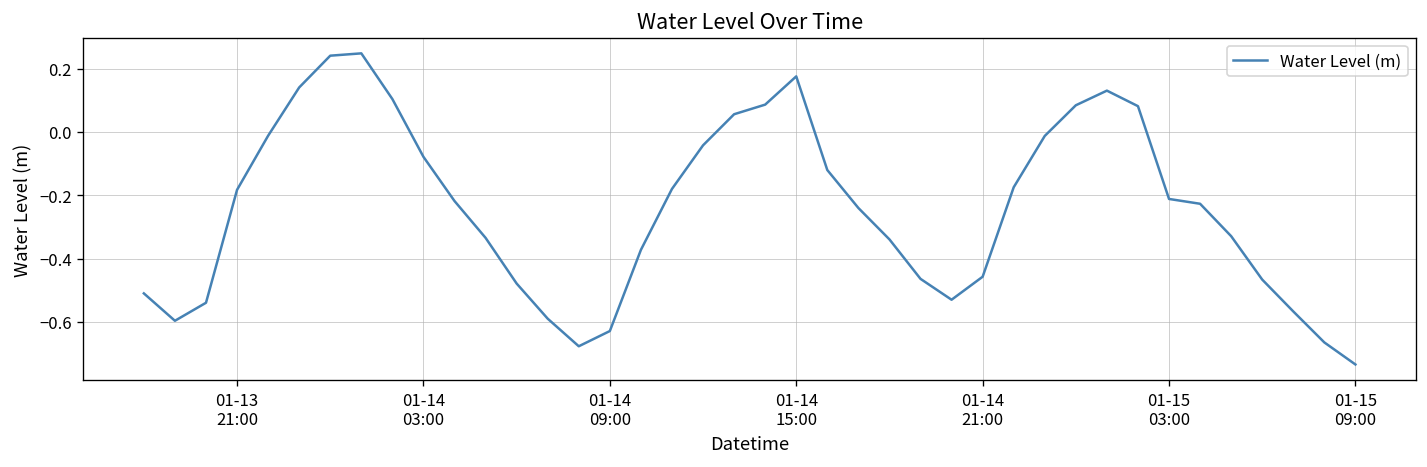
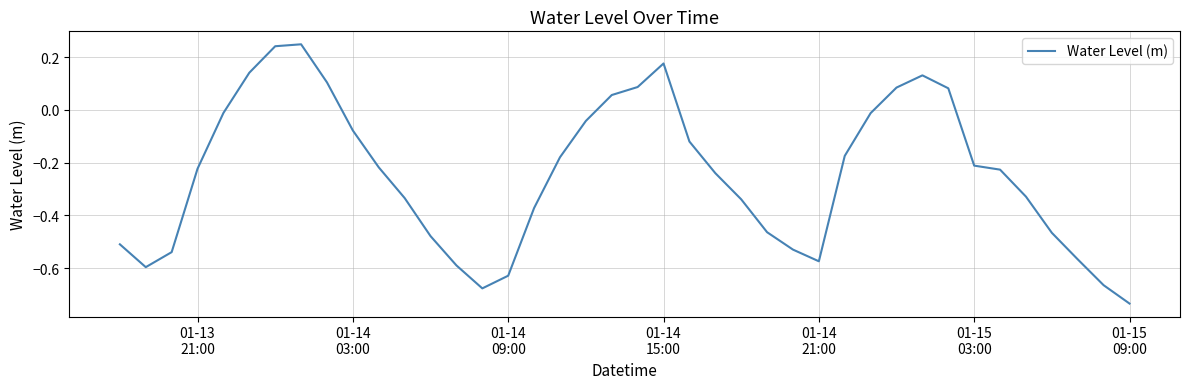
  {
-   "01-13 21:00": -0.18,
+   "01-13 21:00": -0.22,
    "01-14 03:00": -0.08,
    "01-14 09:00": -0.63,
    "01-14 15:00": 0.18,
-   "01-14 21:00": -0.46,
+   "01-14 21:00": -0.57,
    "01-15 03:00": -0.21,
    "01-15 09:00": -0.73
  }
